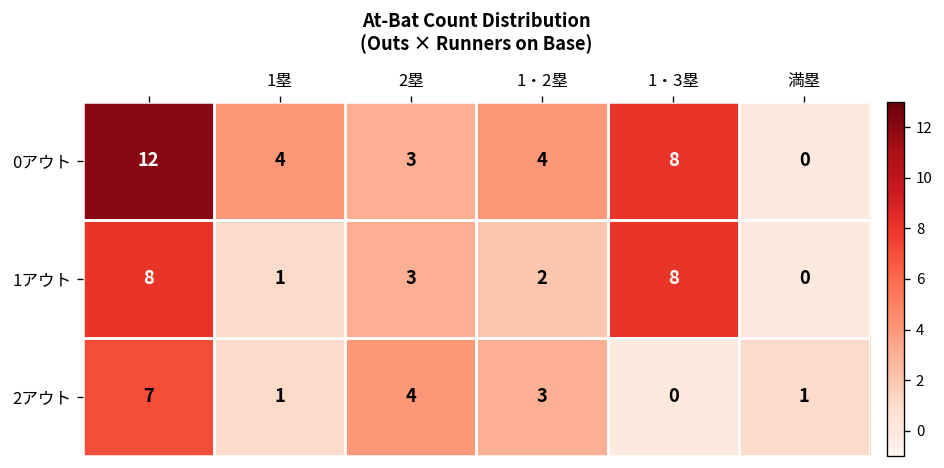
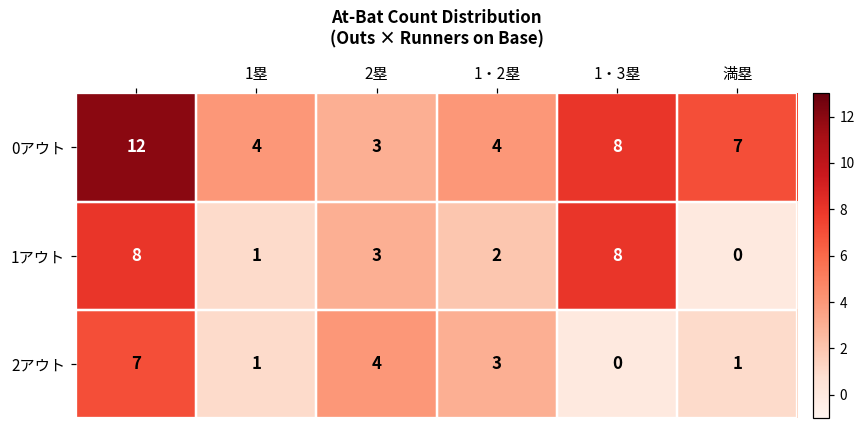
  {
    "0アウト": {
      "1塁": 4,
      "2塁": 3,
      "1・2塁": 4,
      "1・3塁": 8,
-     "満塁": 0
+     "満塁": 7
    },
    "1アウト": {
      "1塁": 1,
      "2塁": 3,
      "1・2塁": 2,
      "1・3塁": 8,
      "満塁": 0
    },
    "2アウト": {
      "1塁": 1,
      "2塁": 4,
      "1・2塁": 3,
      "1・3塁": 0,
      "満塁": 1
    }
  }
